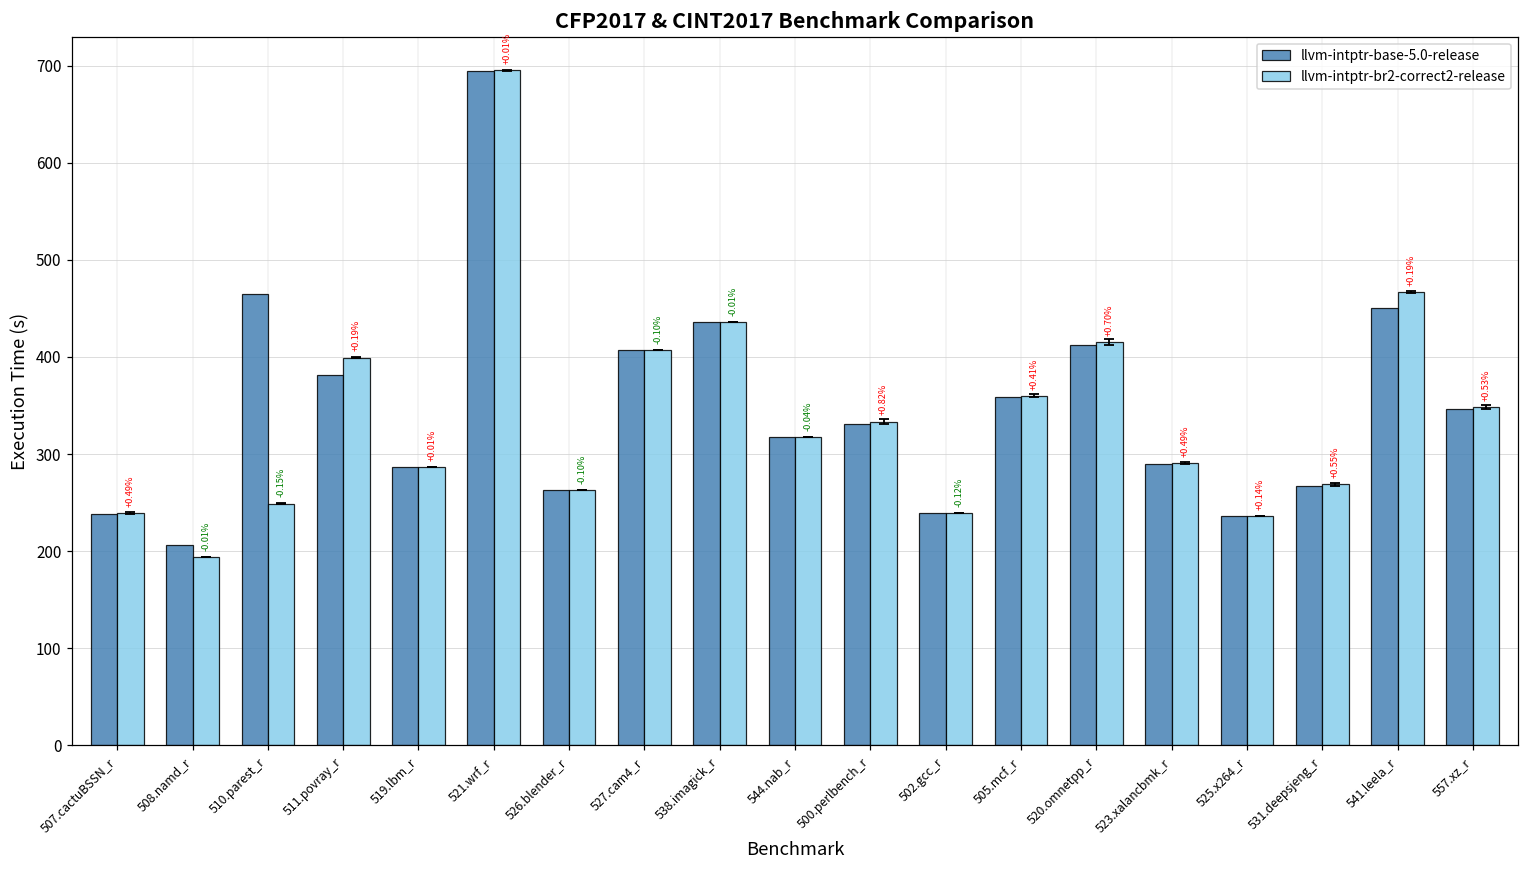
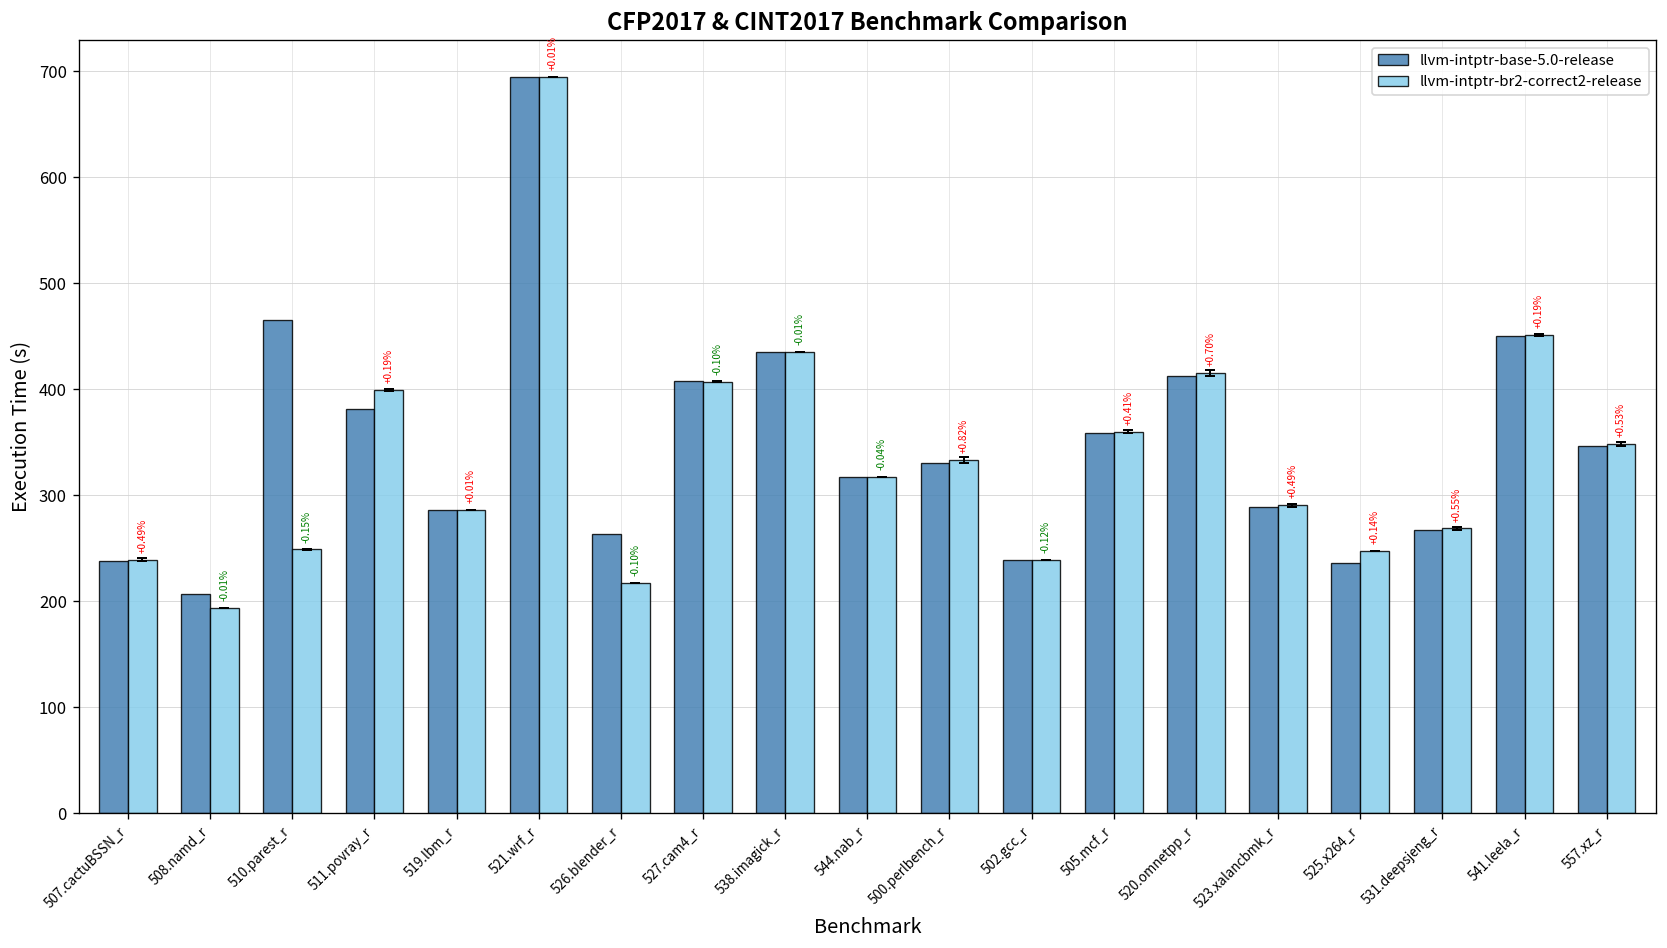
  {
    "llvm-intptr-br2-correct2-release": {
      "507.cactuBSSN_r": 240,
      "511.povray_r": 400,
-     "526.blender_r": 260,
+     "526.blender_r": 220,
      "500.perlbench_r": 330,
      "505.mcf_r": 360,
      "520.omnetpp_r": 420,
      "523.xalancbmk_r": 290,
-     "525.x264_r": 240,
+     "525.x264_r": 250,
      "531.deepsjeng_r": 270,
-     "541.leela_r": 470,
+     "541.leela_r": 450,
      "557.xz_r": 350
    }
  }
